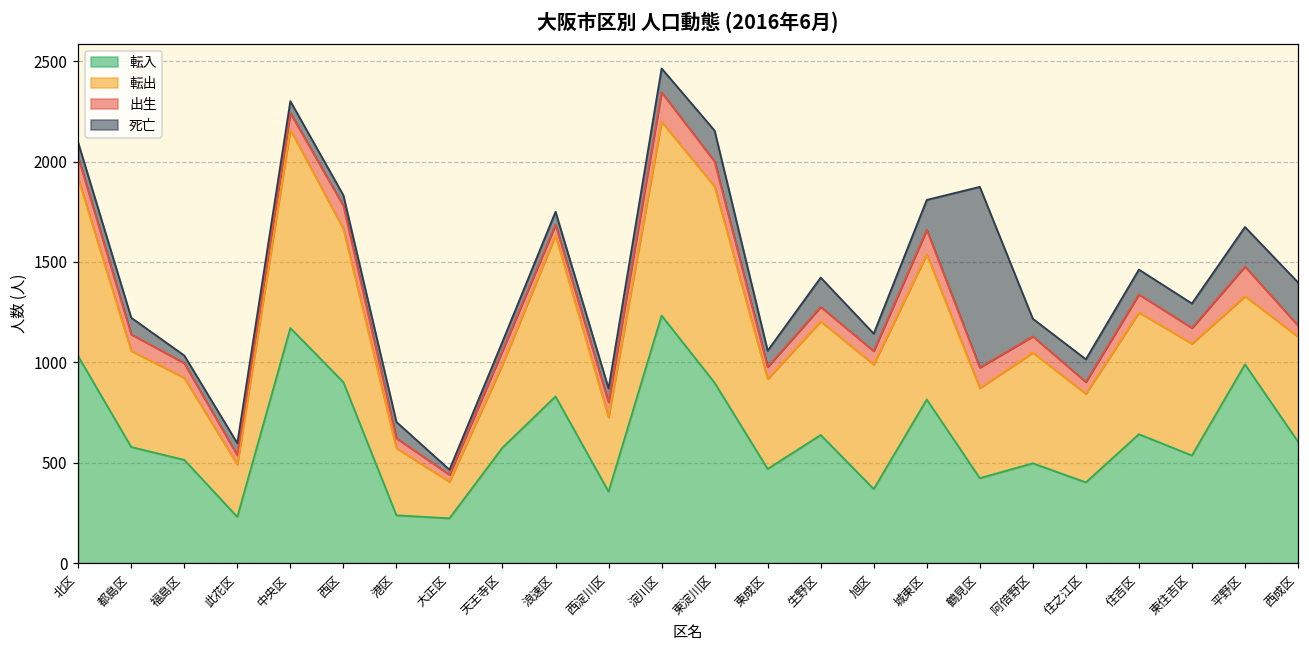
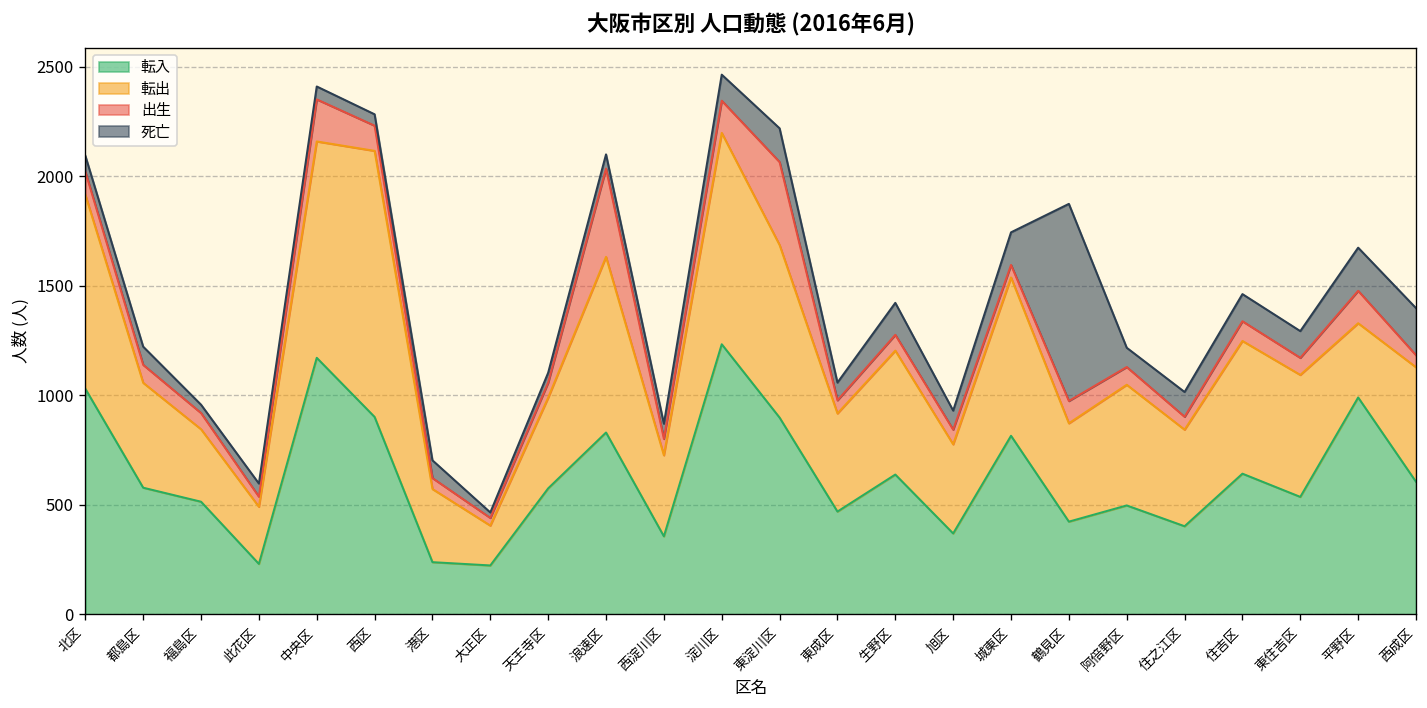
  {
    "転入": {
      "北区": 1030,
      "都島区": 580,
      "福島区": 510,
      "此花区": 230,
      "中央区": 1170,
      "西区": 900,
      "港区": 240,
      "大正区": 220,
      "天王寺区": 580,
      "浪速区": 830,
      "西淀川区": 360,
      "淀川区": 1230,
      "東淀川区": 900,
      "東成区": 470,
      "生野区": 640,
      "旭区": 370,
      "城東区": 820,
      "鶴見区": 420,
      "阿倍野区": 500,
      "住之江区": 400,
      "住吉区": 640,
      "東住吉区": 540,
      "平野区": 990,
      "西成区": 610
    },
    "転出": {
      "北区": 890,
      "都島区": 480,
-     "福島区": 410,
+     "福島区": 330,
      "此花区": 260,
      "中央区": 990,
-     "西区": 760,
+     "西区": 1220,
      "港区": 330,
      "大正区": 180,
      "天王寺区": 410,
      "浪速区": 800,
      "西淀川区": 370,
      "淀川区": 970,
-     "東淀川区": 980,
+     "東淀川区": 790,
      "東成区": 450,
      "生野区": 570,
-     "旭区": 620,
+     "旭区": 410,
      "城東区": 720,
      "鶴見区": 450,
      "阿倍野区": 550,
      "住之江区": 440,
      "住吉区": 610,
      "東住吉区": 560,
      "平野区": 340,
      "西成区": 520
    },
    "出生": {
      "北区": 110,
      "都島区": 80,
      "福島区": 70,
      "此花区": 50,
-     "中央区": 80,
+     "中央区": 190,
      "西区": 120,
      "港区": 50,
      "大正区": 40,
      "天王寺区": 70,
-     "浪速区": 50,
+     "浪速区": 400,
      "西淀川区": 80,
      "淀川区": 150,
-     "東淀川区": 120,
+     "東淀川区": 380,
      "東成区": 60,
      "生野区": 70,
      "旭区": 70,
-     "城東区": 120,
+     "城東区": 60,
      "鶴見区": 100,
      "阿倍野区": 80,
      "住之江区": 60,
      "住吉区": 90,
      "東住吉区": 80,
      "平野区": 150,
      "西成区": 60
    },
    "死亡": {
      "北区": 70,
      "都島区": 80,
      "福島区": 40,
      "此花区": 60,
      "中央区": 60,
      "西区": 50,
      "港区": 80,
      "大正区": 30,
      "天王寺区": 50,
      "浪速区": 70,
      "西淀川区": 70,
      "淀川区": 120,
      "東淀川区": 150,
      "東成区": 80,
      "生野区": 150,
      "旭区": 90,
      "城東区": 150,
      "鶴見区": 900,
      "阿倍野区": 90,
      "住之江区": 110,
      "住吉区": 120,
      "東住吉区": 120,
      "平野区": 200,
      "西成区": 220
    }
  }
